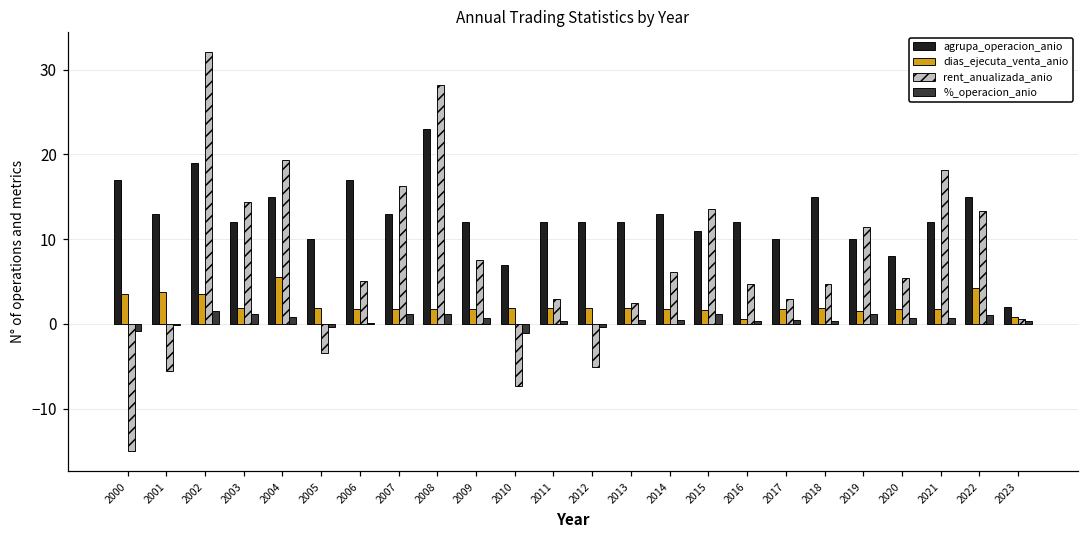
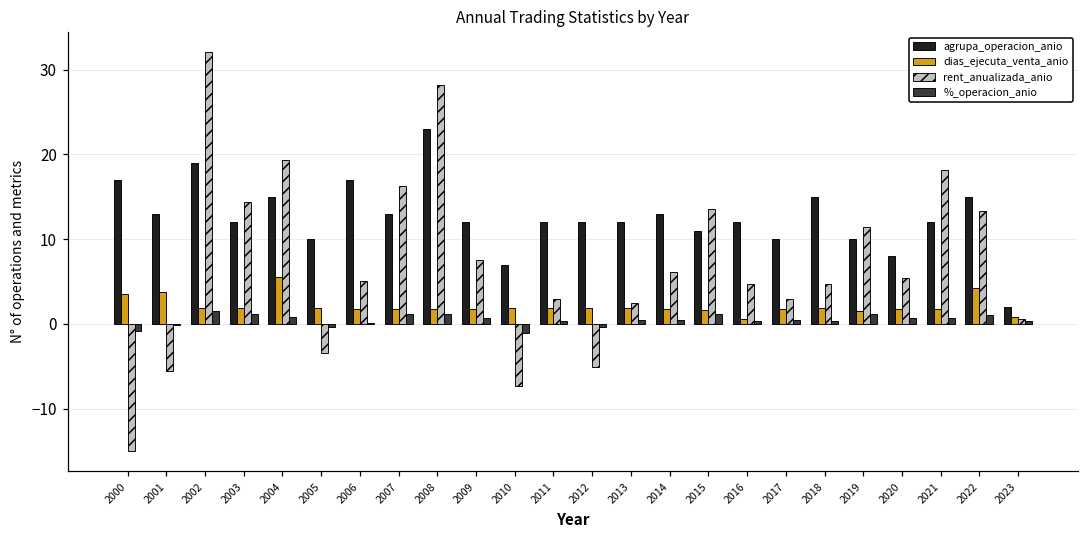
  {
    "dias_ejecuta_venta_anio": {
      "2000": 4,
      "2001": 4,
-     "2002": 3,
+     "2002": 2,
      "2003": 2,
      "2004": 6,
      "2005": 2,
      "2006": 2,
      "2007": 2,
      "2008": 2,
      "2009": 2,
      "2010": 2,
      "2011": 2,
      "2012": 2,
      "2013": 2,
      "2014": 2,
      "2015": 2,
      "2016": 1,
      "2017": 2,
      "2018": 2,
      "2019": 2,
      "2020": 2,
      "2021": 2,
      "2022": 4,
      "2023": 1
    },
    "rent_anualizada_anio": {
      "2000": -15,
      "2001": -6,
      "2002": 32,
      "2003": 14,
      "2004": 19,
      "2005": -3,
      "2006": 5,
      "2007": 16,
      "2008": 28,
      "2009": 8,
      "2010": -7,
      "2011": 3,
      "2012": -5,
      "2013": 2,
      "2014": 6,
      "2015": 14,
      "2016": 5,
      "2017": 3,
      "2018": 5,
      "2019": 11,
      "2020": 5,
      "2021": 18,
      "2022": 13,
      "2023": 1
    }
  }
